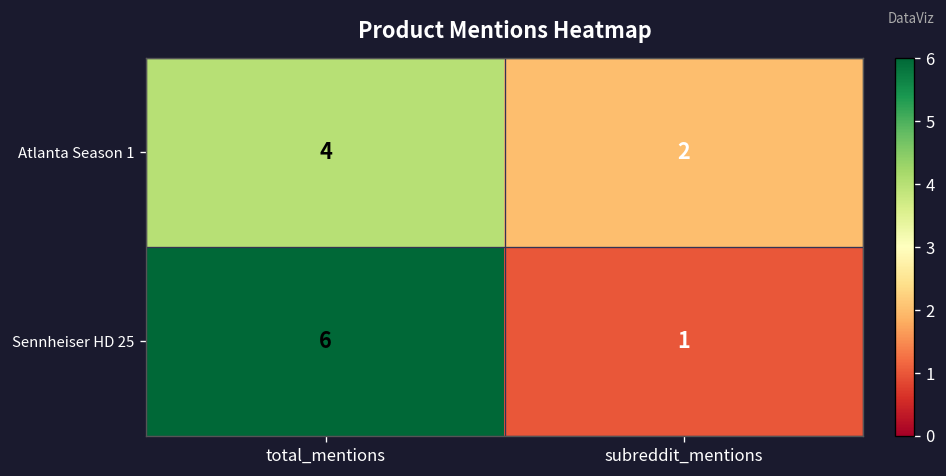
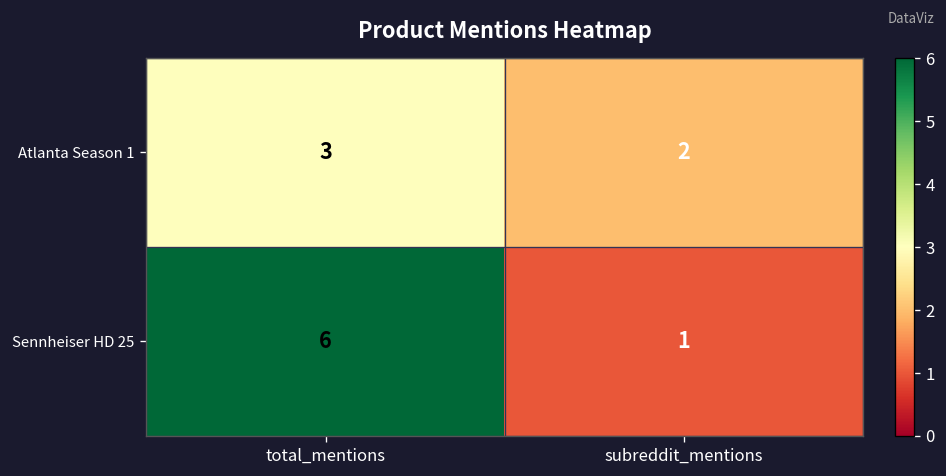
  {
    "Atlanta Season 1": {
-     "total_mentions": 4,
+     "total_mentions": 3,
      "subreddit_mentions": 2
    },
    "Sennheiser HD 25": {
      "total_mentions": 6,
      "subreddit_mentions": 1
    }
  }
